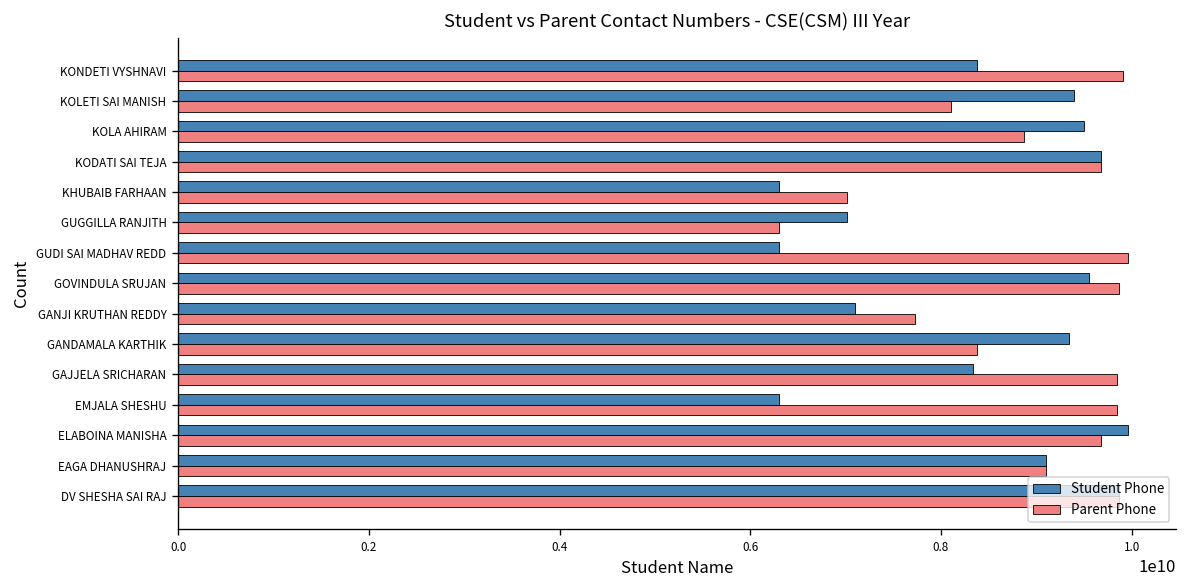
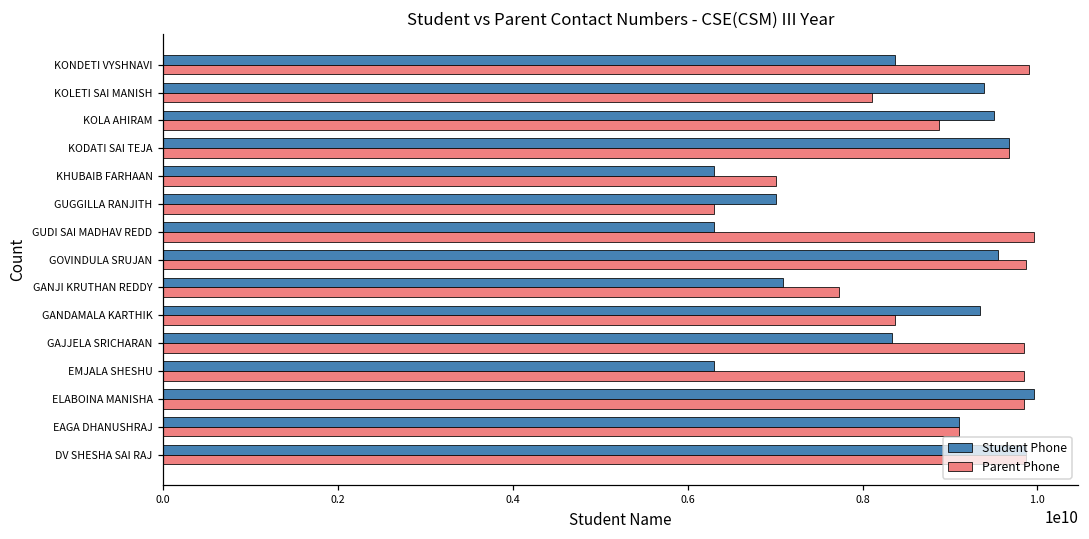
  {
    "Student Phone": {
      "KONDETI VYSHNAVI": 8400000000,
      "KOLETI SAI MANISH": 9400000000,
      "KOLA AHIRAM": 9500000000,
      "KODATI SAI TEJA": 9700000000,
      "KHUBAIB FARHAAN": 6300000000,
      "GUGGILLA RANJITH": 7000000000,
      "GUDI SAI MADHAV REDD": 6300000000,
      "GOVINDULA SRUJAN": 9600000000,
      "GANJI KRUTHAN REDDY": 7100000000,
      "GANDAMALA KARTHIK": 9300000000,
      "GAJJELA SRICHARAN": 8300000000,
      "EMJALA SHESHU": 6300000000,
      "ELABOINA MANISHA": 10000000000,
      "EAGA DHANUSHRAJ": 9100000000
    },
    "Parent Phone": {
      "KONDETI VYSHNAVI": 9900000000,
      "KOLETI SAI MANISH": 8100000000,
      "KOLA AHIRAM": 8900000000,
      "KODATI SAI TEJA": 9700000000,
      "KHUBAIB FARHAAN": 7000000000,
      "GUGGILLA RANJITH": 6300000000,
      "GUDI SAI MADHAV REDD": 10000000000,
      "GOVINDULA SRUJAN": 9900000000,
      "GANJI KRUTHAN REDDY": 7700000000,
      "GANDAMALA KARTHIK": 8400000000,
      "GAJJELA SRICHARAN": 9800000000,
      "EMJALA SHESHU": 9800000000,
-     "ELABOINA MANISHA": 9700000000,
+     "ELABOINA MANISHA": 9900000000,
      "EAGA DHANUSHRAJ": 9100000000
    }
  }
